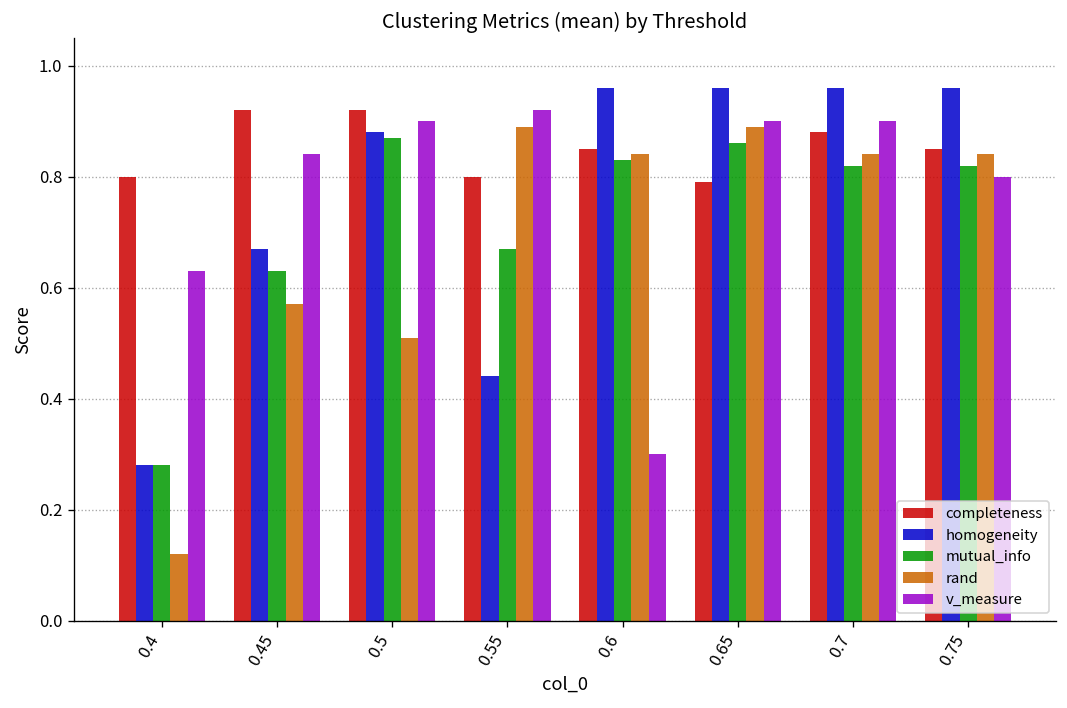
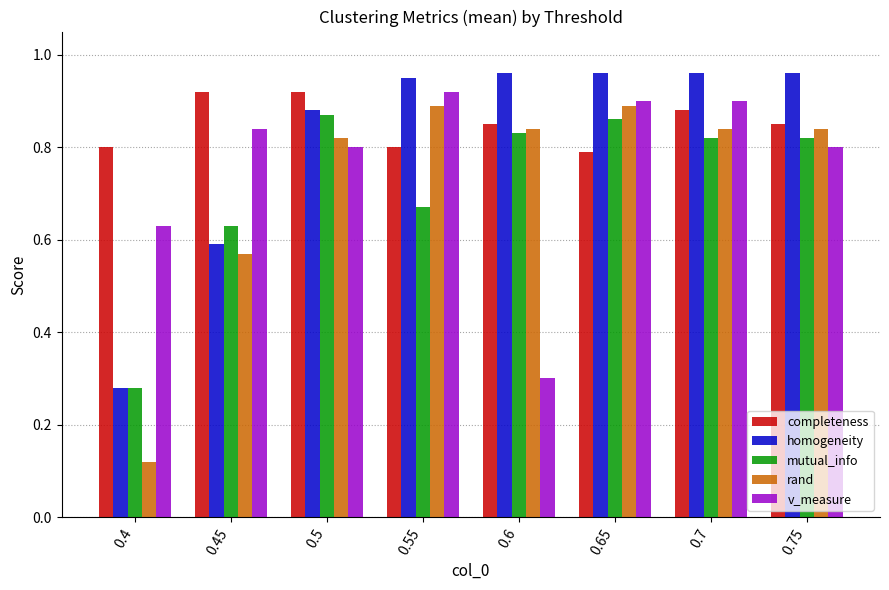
  {
    "completeness": {
      "0.4": 0.80,
      "0.45": 0.92,
      "0.5": 0.92,
      "0.55": 0.80,
      "0.6": 0.85,
      "0.65": 0.79,
      "0.7": 0.88,
      "0.75": 0.85
    },
    "homogeneity": {
      "0.4": 0.28,
-     "0.45": 0.67,
+     "0.45": 0.59,
      "0.5": 0.88,
-     "0.55": 0.44,
+     "0.55": 0.95,
      "0.6": 0.96,
      "0.65": 0.96,
      "0.7": 0.96,
      "0.75": 0.96
    },
    "mutual_info": {
      "0.4": 0.28,
      "0.45": 0.63,
      "0.5": 0.87,
      "0.55": 0.67,
      "0.6": 0.83,
      "0.65": 0.86,
      "0.7": 0.82,
      "0.75": 0.82
    },
    "rand": {
      "0.4": 0.12,
      "0.45": 0.57,
-     "0.5": 0.51,
+     "0.5": 0.82,
      "0.55": 0.89,
      "0.6": 0.84,
      "0.65": 0.89,
      "0.7": 0.84,
      "0.75": 0.84
    },
    "v_measure": {
      "0.4": 0.63,
      "0.45": 0.84,
-     "0.5": 0.9,
+     "0.5": 0.8,
      "0.55": 0.92,
      "0.6": 0.3,
      "0.65": 0.9,
      "0.7": 0.9,
      "0.75": 0.8
    }
  }
